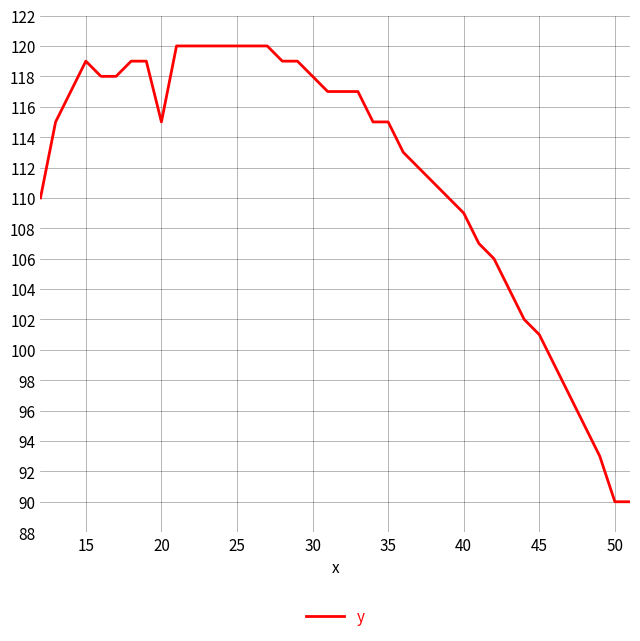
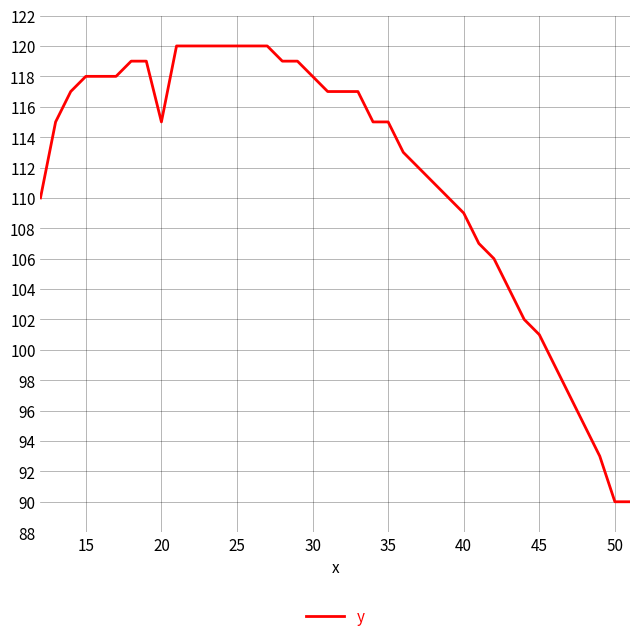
  {
-   "15": 119,
+   "15": 118,
    "20": 115,
    "25": 120,
    "30": 118,
    "35": 115,
    "40": 109,
    "45": 101,
    "50": 90
  }
